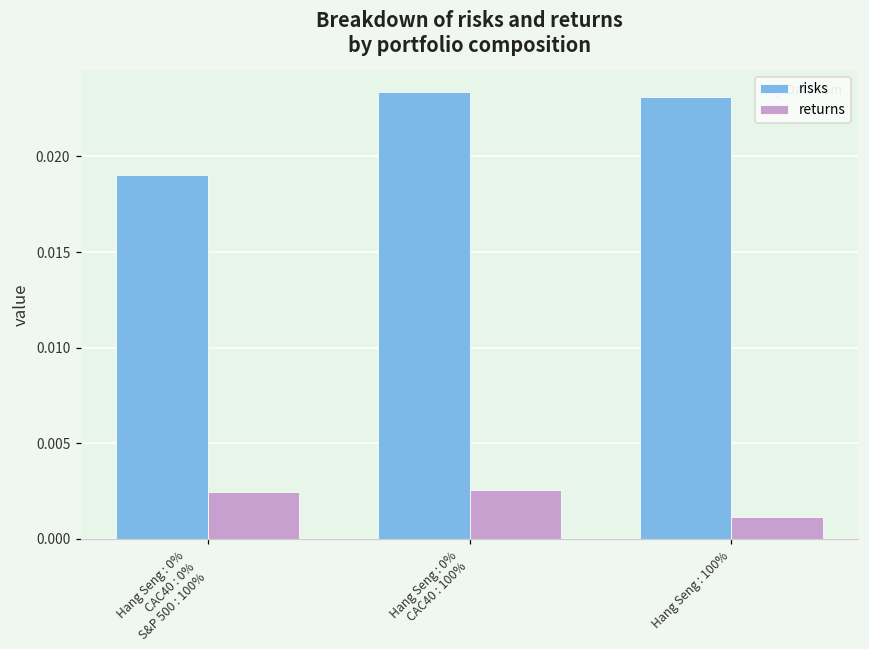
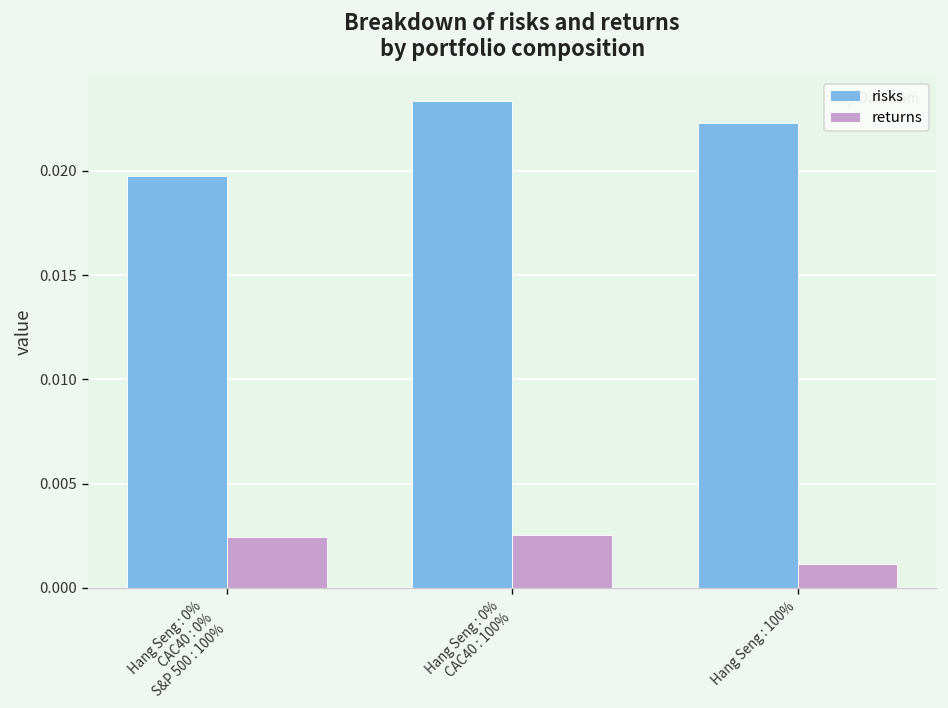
  {
    "risks": {
-     "Hang Seng : 0% CAC40 : 0% S&P 500 : 100%": 0.0190,
+     "Hang Seng : 0% CAC40 : 0% S&P 500 : 100%": 0.0198,
      "Hang Seng : 0% CAC40 : 100%": 0.0234,
-     "Hang Seng : 100%": 0.0231
+     "Hang Seng : 100%": 0.0223
    },
    "returns": {
      "Hang Seng : 0% CAC40 : 0% S&P 500 : 100%": 0.0025,
      "Hang Seng : 0% CAC40 : 100%": 0.0025,
      "Hang Seng : 100%": 0.0012
    }
  }
